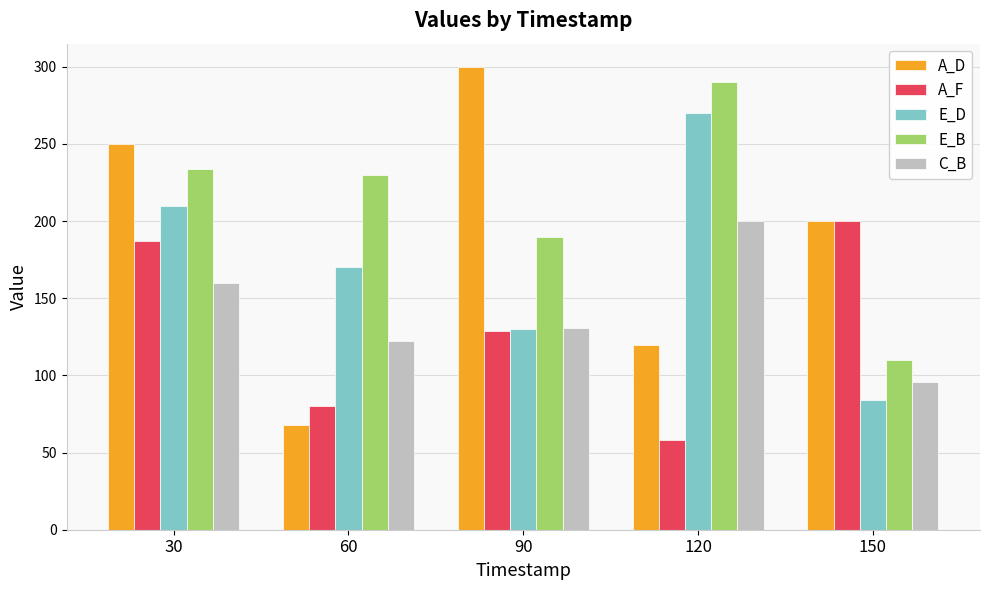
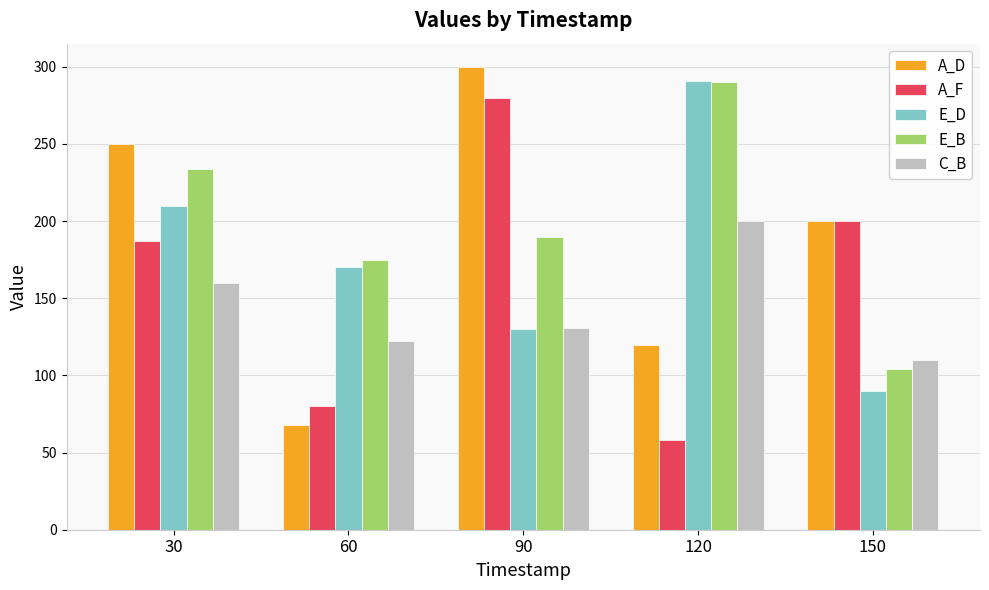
  {
    "A_D": {
      "30": 250,
      "60": 68,
      "90": 300,
      "120": 120,
      "150": 200
    },
    "A_F": {
      "30": 187,
      "60": 80,
-     "90": 129,
+     "90": 280,
      "120": 58,
      "150": 200
    },
    "E_D": {
      "30": 210,
      "60": 170,
      "90": 130,
-     "120": 270,
-     "150": 84
+     "120": 291,
+     "150": 90
    },
    "E_B": {
      "30": 234,
-     "60": 230,
+     "60": 175,
      "90": 190,
      "120": 290,
-     "150": 110
+     "150": 104
    },
    "C_B": {
      "30": 160,
      "60": 122,
      "90": 131,
      "120": 200,
-     "150": 96
+     "150": 110
    }
  }
